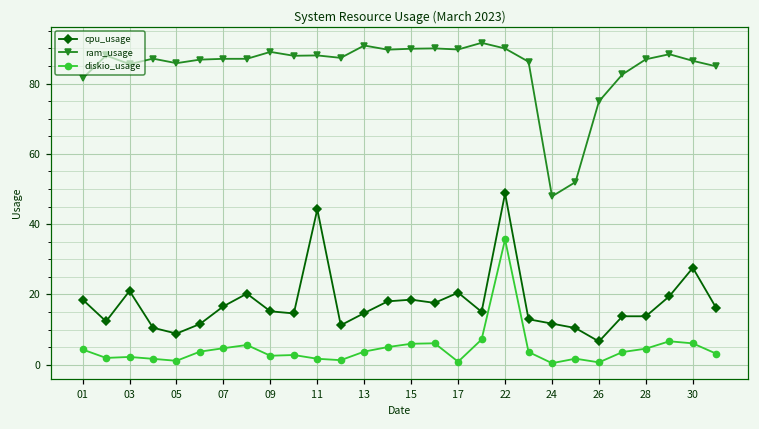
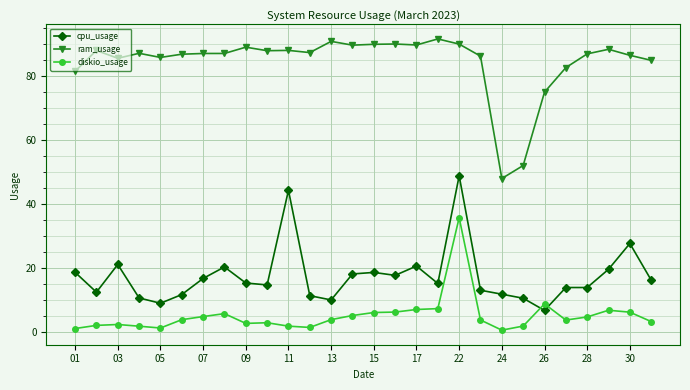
  {
    "cpu_usage": {
      "01": 19,
      "03": 21,
      "05": 9,
      "07": 17,
      "09": 15,
      "11": 44,
-     "13": 15,
+     "13": 10,
      "15": 19,
      "17": 21,
      "22": 49,
      "24": 12,
      "26": 7,
      "28": 14,
      "30": 28
    },
    "ram_usage": {
      "01": 81,
      "05": 86,
      "07": 87,
      "09": 89,
      "11": 88,
      "13": 91,
      "15": 90,
      "17": 90,
      "22": 90,
      "24": 48,
      "26": 75,
      "28": 87,
      "30": 86
    },
    "diskio_usage": {
-     "01": 4,
+     "01": 1,
      "03": 2,
      "05": 1,
      "07": 5,
      "09": 3,
      "11": 2,
      "13": 4,
      "15": 6,
-     "17": 1,
+     "17": 7,
      "22": 36,
      "24": 0,
-     "26": 1,
+     "26": 9,
      "28": 5,
      "30": 6
    }
  }
